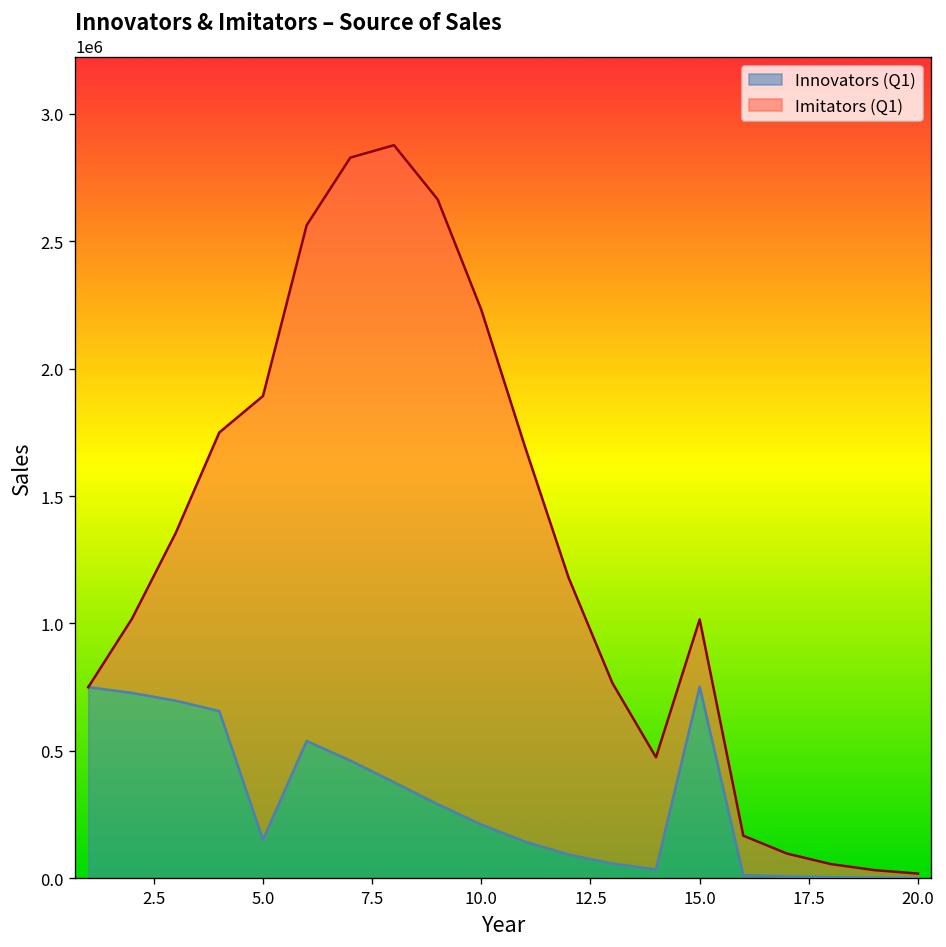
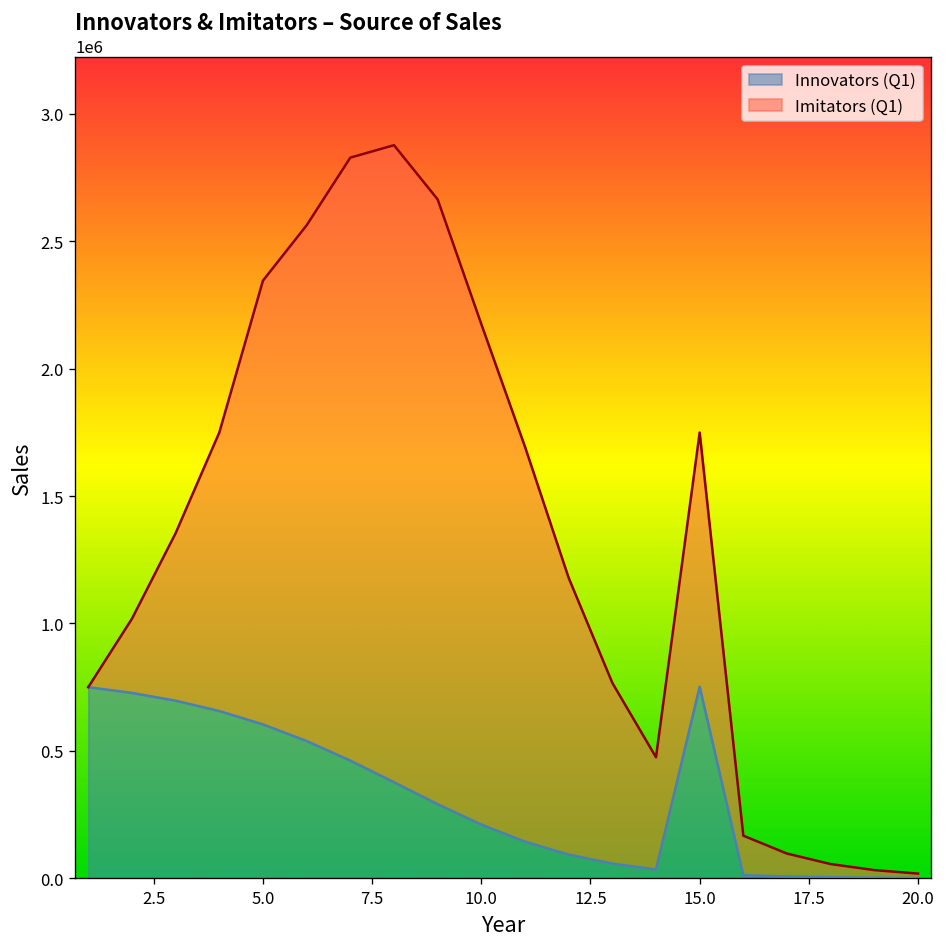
  {
    "Innovators (Q1)": {
-     "5.0": 150000,
+     "5.0": 600000,
      "10.0": 210000,
      "15.0": 750000,
      "20.0": 0
    },
    "Imitators (Q1)": {
      "5.0": 1740000,
-     "10.0": 2020000,
-     "15.0": 260000,
+     "10.0": 1960000,
+     "15.0": 1000000,
      "20.0": 20000
    }
  }
